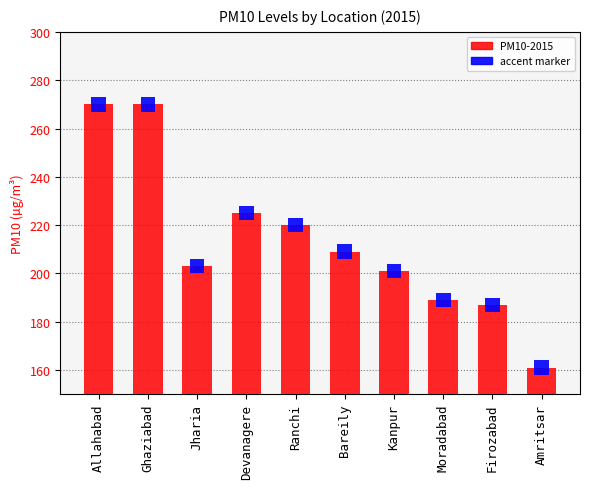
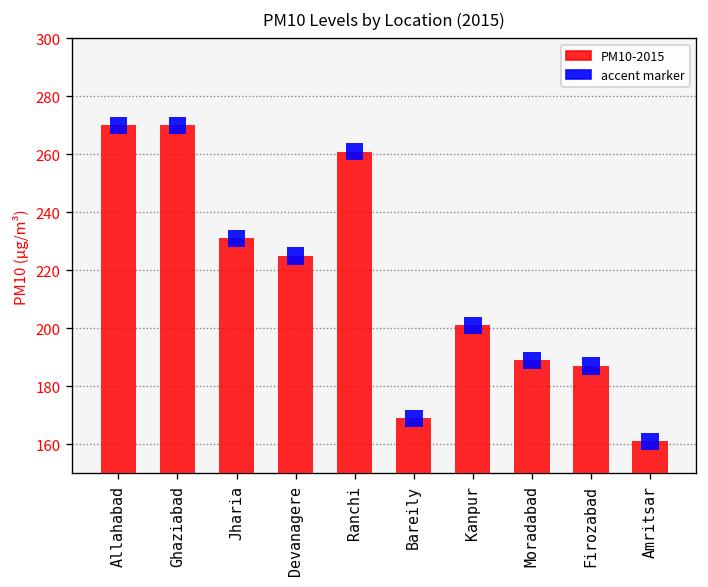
  {
    "PM10-2015": {
-     "Jharia": 203,
-     "Ranchi": 220,
-     "Bareily": 209
+     "Jharia": 231,
+     "Ranchi": 261,
+     "Bareily": 169
    }
  }
